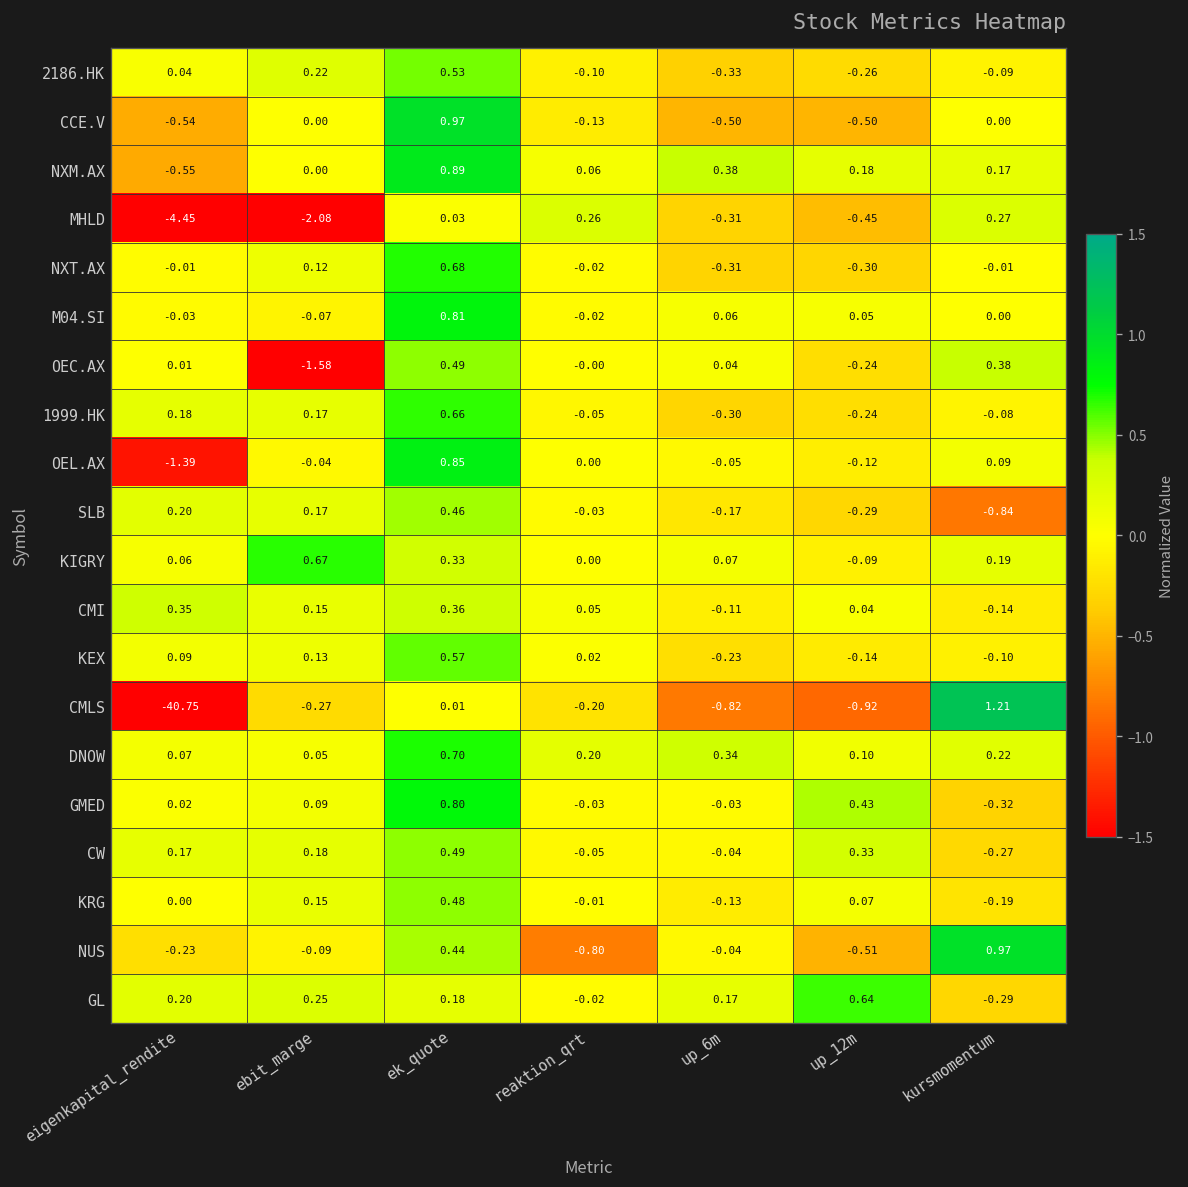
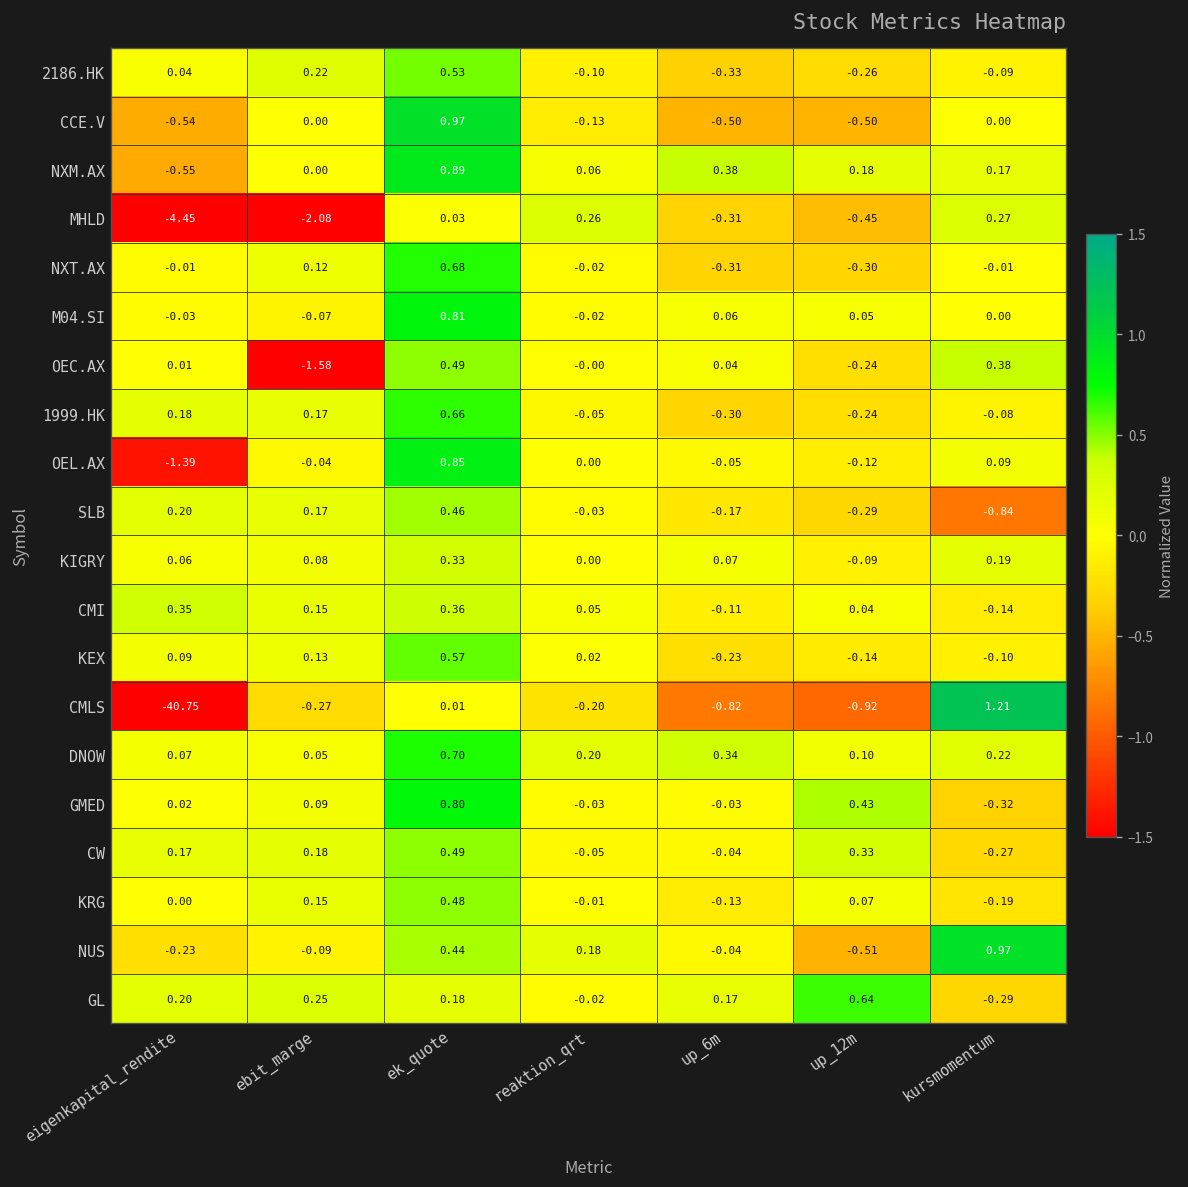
  {
    "2186.HK": {
      "eigenkapital_rendite": 0.04,
      "ebit_marge": 0.22,
      "ek_quote": 0.53,
      "reaktion_qrt": -0.10,
      "up_6m": -0.33,
      "up_12m": -0.26,
      "kursmomentum": -0.09
    },
    "CCE.V": {
      "eigenkapital_rendite": -0.54,
      "ebit_marge": 0.00,
      "ek_quote": 0.97,
      "reaktion_qrt": -0.13,
      "up_6m": -0.50,
      "up_12m": -0.50,
      "kursmomentum": 0.00
    },
    "NXM.AX": {
      "eigenkapital_rendite": -0.55,
      "ebit_marge": 0.00,
      "ek_quote": 0.89,
      "reaktion_qrt": 0.06,
      "up_6m": 0.38,
      "up_12m": 0.18,
      "kursmomentum": 0.17
    },
    "MHLD": {
      "eigenkapital_rendite": -4.45,
      "ebit_marge": -2.08,
      "ek_quote": 0.03,
      "reaktion_qrt": 0.26,
      "up_6m": -0.31,
      "up_12m": -0.45,
      "kursmomentum": 0.27
    },
    "NXT.AX": {
      "eigenkapital_rendite": -0.01,
      "ebit_marge": 0.12,
      "ek_quote": 0.68,
      "reaktion_qrt": -0.02,
      "up_6m": -0.31,
      "up_12m": -0.30,
      "kursmomentum": -0.01
    },
    "M04.SI": {
      "eigenkapital_rendite": -0.03,
      "ebit_marge": -0.07,
      "ek_quote": 0.81,
      "reaktion_qrt": -0.02,
      "up_6m": 0.06,
      "up_12m": 0.05,
      "kursmomentum": 0.00
    },
    "OEC.AX": {
      "eigenkapital_rendite": 0.01,
      "ebit_marge": -1.58,
      "ek_quote": 0.49,
      "reaktion_qrt": -0.00,
      "up_6m": 0.04,
      "up_12m": -0.24,
      "kursmomentum": 0.38
    },
    "1999.HK": {
      "eigenkapital_rendite": 0.18,
      "ebit_marge": 0.17,
      "ek_quote": 0.66,
      "reaktion_qrt": -0.05,
      "up_6m": -0.30,
      "up_12m": -0.24,
      "kursmomentum": -0.08
    },
    "OEL.AX": {
      "eigenkapital_rendite": -1.39,
      "ebit_marge": -0.04,
      "ek_quote": 0.85,
      "reaktion_qrt": 0.00,
      "up_6m": -0.05,
      "up_12m": -0.12,
      "kursmomentum": 0.09
    },
    "SLB": {
      "eigenkapital_rendite": 0.20,
      "ebit_marge": 0.17,
      "ek_quote": 0.46,
      "reaktion_qrt": -0.03,
      "up_6m": -0.17,
      "up_12m": -0.29,
      "kursmomentum": -0.84
    },
    "KIGRY": {
      "eigenkapital_rendite": 0.06,
-     "ebit_marge": 0.67,
+     "ebit_marge": 0.08,
      "ek_quote": 0.33,
      "reaktion_qrt": 0.00,
      "up_6m": 0.07,
      "up_12m": -0.09,
      "kursmomentum": 0.19
    },
    "CMI": {
      "eigenkapital_rendite": 0.35,
      "ebit_marge": 0.15,
      "ek_quote": 0.36,
      "reaktion_qrt": 0.05,
      "up_6m": -0.11,
      "up_12m": 0.04,
      "kursmomentum": -0.14
    },
    "KEX": {
      "eigenkapital_rendite": 0.09,
      "ebit_marge": 0.13,
      "ek_quote": 0.57,
      "reaktion_qrt": 0.02,
      "up_6m": -0.23,
      "up_12m": -0.14,
      "kursmomentum": -0.10
    },
    "CMLS": {
      "eigenkapital_rendite": -40.75,
      "ebit_marge": -0.27,
      "ek_quote": 0.01,
      "reaktion_qrt": -0.20,
      "up_6m": -0.82,
      "up_12m": -0.92,
      "kursmomentum": 1.21
    },
    "DNOW": {
      "eigenkapital_rendite": 0.07,
      "ebit_marge": 0.05,
      "ek_quote": 0.70,
      "reaktion_qrt": 0.20,
      "up_6m": 0.34,
      "up_12m": 0.10,
      "kursmomentum": 0.22
    },
    "GMED": {
      "eigenkapital_rendite": 0.02,
      "ebit_marge": 0.09,
      "ek_quote": 0.80,
      "reaktion_qrt": -0.03,
      "up_6m": -0.03,
      "up_12m": 0.43,
      "kursmomentum": -0.32
    },
    "CW": {
      "eigenkapital_rendite": 0.17,
      "ebit_marge": 0.18,
      "ek_quote": 0.49,
      "reaktion_qrt": -0.05,
      "up_6m": -0.04,
      "up_12m": 0.33,
      "kursmomentum": -0.27
    },
    "KRG": {
      "eigenkapital_rendite": 0.00,
      "ebit_marge": 0.15,
      "ek_quote": 0.48,
      "reaktion_qrt": -0.01,
      "up_6m": -0.13,
      "up_12m": 0.07,
      "kursmomentum": -0.19
    },
    "NUS": {
      "eigenkapital_rendite": -0.23,
      "ebit_marge": -0.09,
      "ek_quote": 0.44,
-     "reaktion_qrt": -0.80,
+     "reaktion_qrt": 0.18,
      "up_6m": -0.04,
      "up_12m": -0.51,
      "kursmomentum": 0.97
    },
    "GL": {
      "eigenkapital_rendite": 0.20,
      "ebit_marge": 0.25,
      "ek_quote": 0.18,
      "reaktion_qrt": -0.02,
      "up_6m": 0.17,
      "up_12m": 0.64,
      "kursmomentum": -0.29
    }
  }
